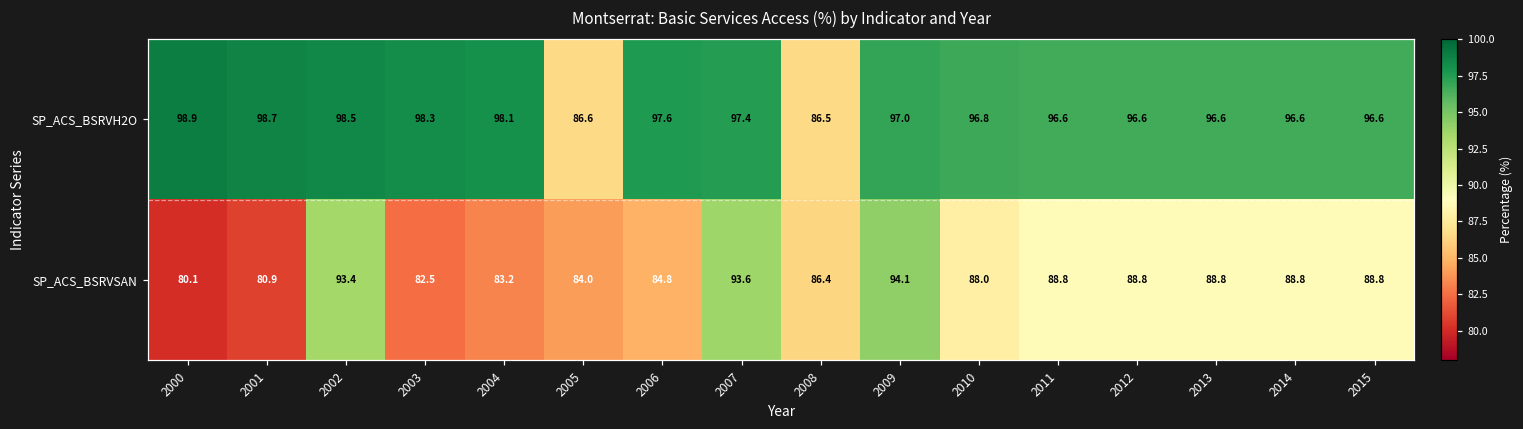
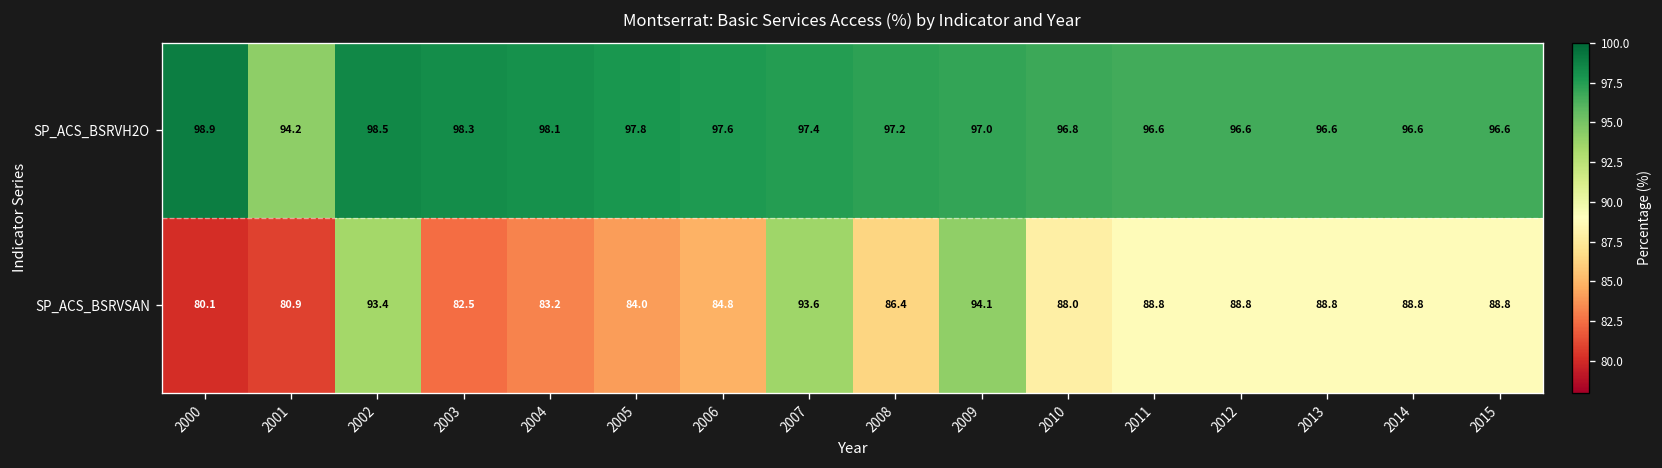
  {
    "SP_ACS_BSRVH2O": {
      "2000": 98.9,
-     "2001": 98.7,
+     "2001": 94.2,
      "2002": 98.5,
      "2003": 98.3,
      "2004": 98.1,
-     "2005": 86.6,
+     "2005": 97.8,
      "2006": 97.6,
      "2007": 97.4,
-     "2008": 86.5,
+     "2008": 97.2,
      "2009": 97.0,
      "2010": 96.8,
      "2011": 96.6,
      "2012": 96.6,
      "2013": 96.6,
      "2014": 96.6,
      "2015": 96.6
    },
    "SP_ACS_BSRVSAN": {
      "2000": 80.1,
      "2001": 80.9,
      "2002": 93.4,
      "2003": 82.5,
      "2004": 83.2,
      "2005": 84.0,
      "2006": 84.8,
      "2007": 93.6,
      "2008": 86.4,
      "2009": 94.1,
      "2010": 88.0,
      "2011": 88.8,
      "2012": 88.8,
      "2013": 88.8,
      "2014": 88.8,
      "2015": 88.8
    }
  }
